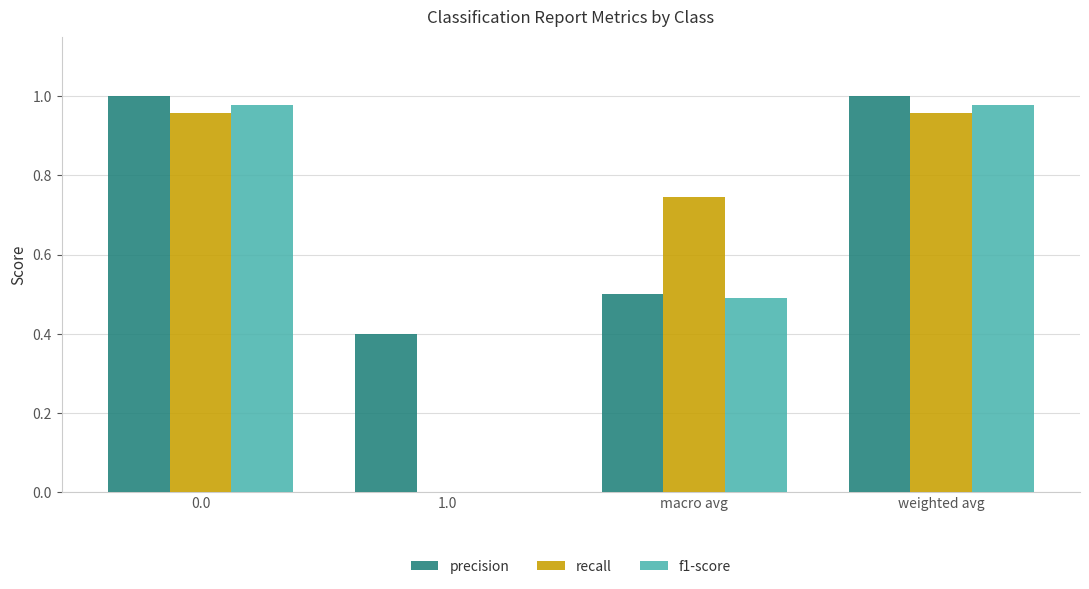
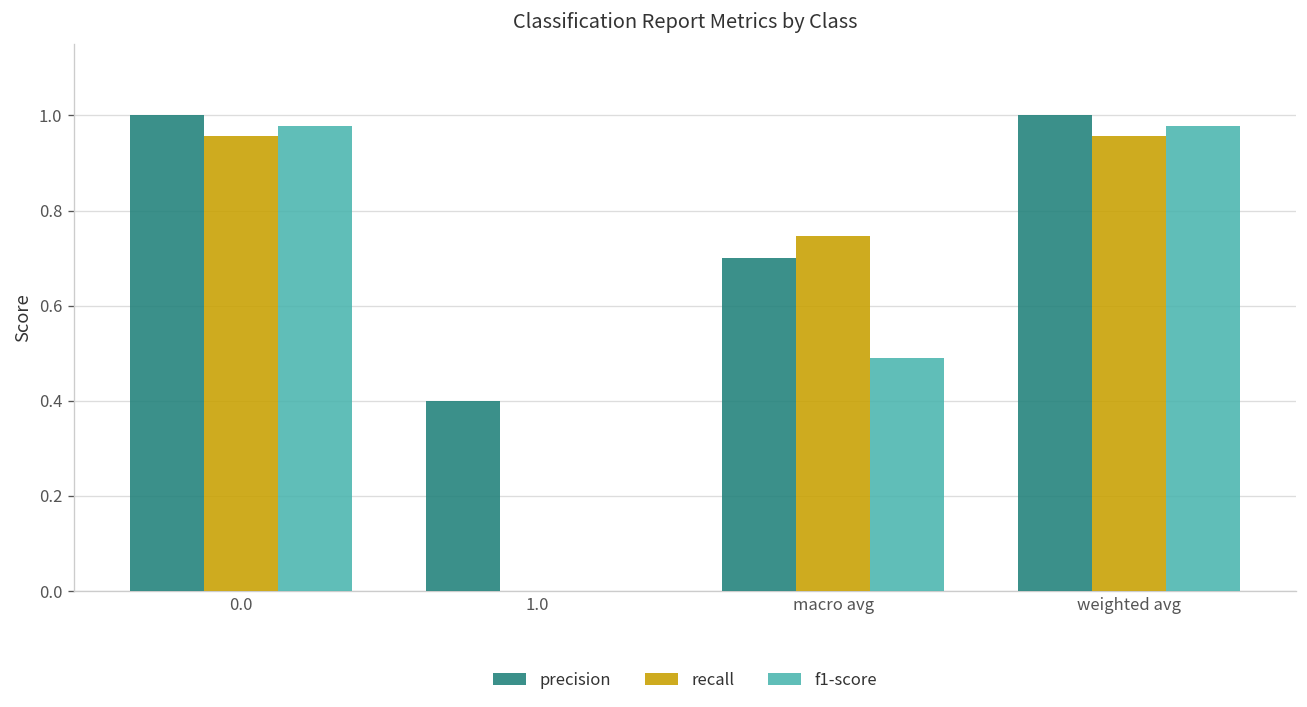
  {
    "precision": {
      "0.0": 1.0,
      "1.0": 0.4,
-     "macro avg": 0.5,
+     "macro avg": 0.7,
      "weighted avg": 1.0
    },
    "recall": {
      "0.0": 0.96,
      "1.0": 0.0,
      "macro avg": 0.75,
      "weighted avg": 0.96
    },
    "f1-score": {
      "0.0": 0.98,
      "1.0": 0.0,
      "macro avg": 0.49,
      "weighted avg": 0.98
    }
  }
